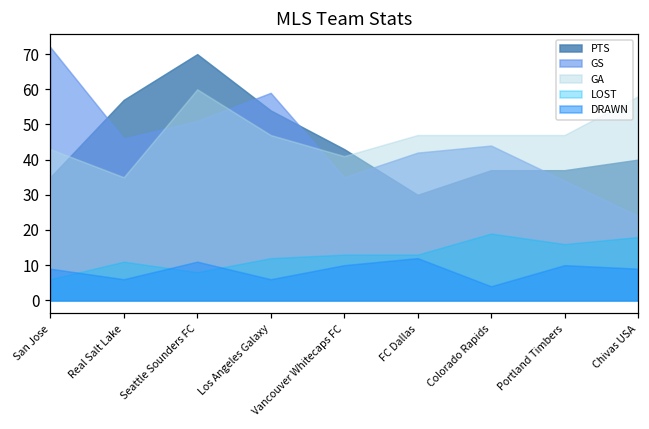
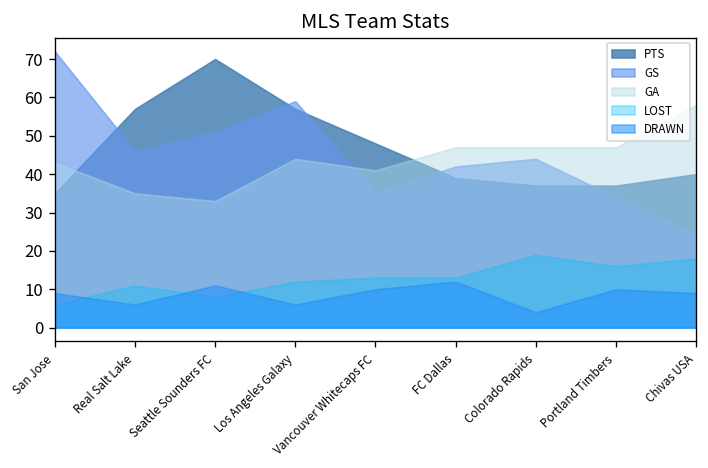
  {
    "PTS": {
      "San Jose": 35,
      "Real Salt Lake": 57,
      "Seattle Sounders FC": 70,
-     "Los Angeles Galaxy": 54,
-     "Vancouver Whitecaps FC": 43,
-     "FC Dallas": 30,
+     "Los Angeles Galaxy": 57,
+     "Vancouver Whitecaps FC": 48,
+     "FC Dallas": 39,
      "Colorado Rapids": 37,
      "Portland Timbers": 37,
      "Chivas USA": 40
    },
    "GA": {
      "San Jose": 43,
      "Real Salt Lake": 35,
-     "Seattle Sounders FC": 60,
-     "Los Angeles Galaxy": 47,
+     "Seattle Sounders FC": 33,
+     "Los Angeles Galaxy": 44,
      "Vancouver Whitecaps FC": 41,
      "FC Dallas": 47,
      "Colorado Rapids": 47,
      "Portland Timbers": 47,
      "Chivas USA": 58
    }
  }
